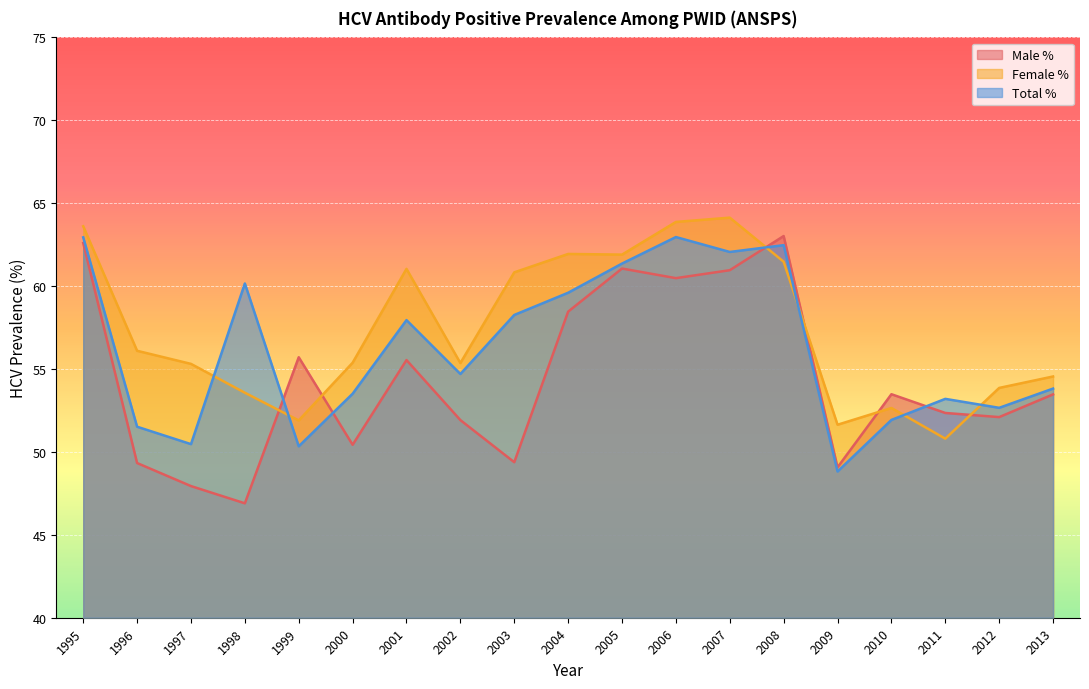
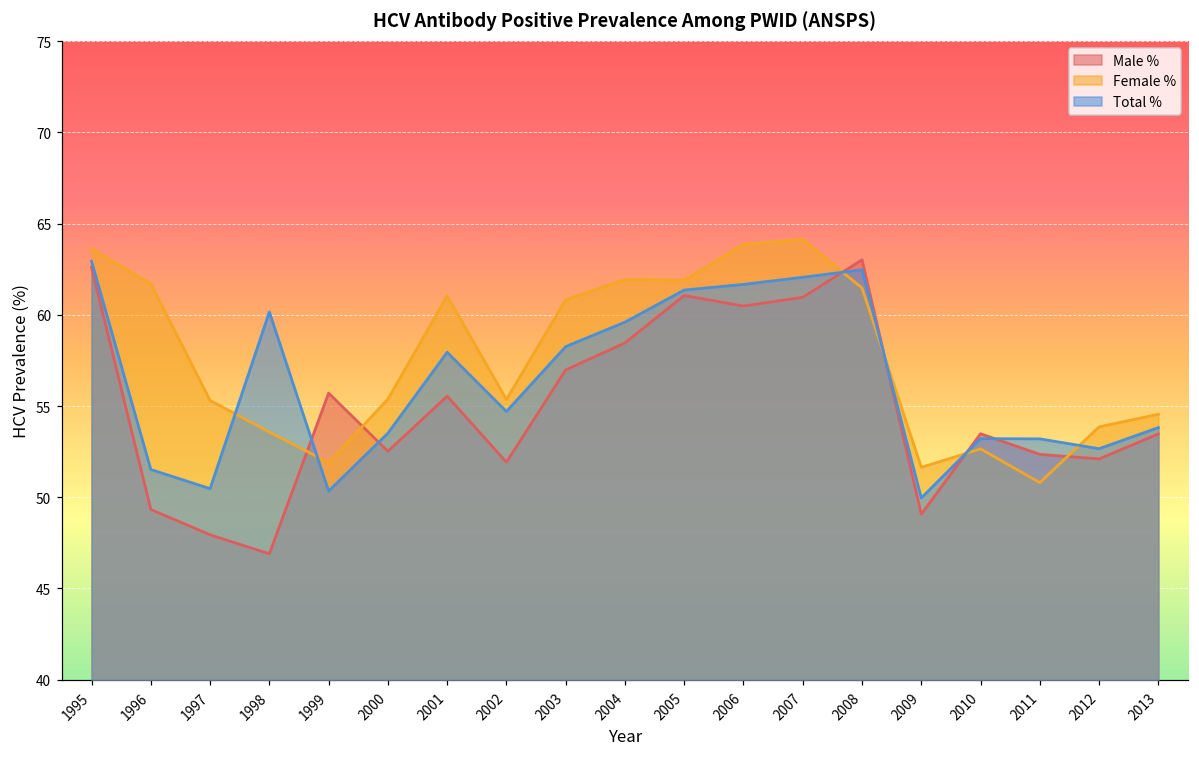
  {
    "Male %": {
      "1995": 62.6,
      "1996": 49.3,
      "1997": 47.9,
      "1998": 46.9,
      "1999": 55.7,
-     "2000": 50.4,
+     "2000": 52.5,
      "2001": 55.5,
      "2002": 51.9,
-     "2003": 49.4,
+     "2003": 57.0,
      "2004": 58.5,
      "2005": 61.1,
      "2006": 60.5,
      "2007": 61.0,
      "2008": 63.0,
      "2009": 49.1,
      "2010": 53.5,
      "2011": 52.4,
      "2012": 52.1,
      "2013": 53.5
    },
    "Female %": {
      "1995": 63.6,
-     "1996": 56.1,
+     "1996": 61.7,
      "1997": 55.3,
      "1998": 53.6,
      "1999": 51.9,
      "2000": 55.4,
      "2001": 61.0,
      "2002": 55.4,
      "2003": 60.8,
      "2004": 61.9,
      "2005": 61.9,
      "2006": 63.9,
      "2007": 64.1,
      "2008": 61.5,
      "2009": 51.6,
      "2010": 52.7,
      "2011": 50.8,
      "2012": 53.9,
      "2013": 54.6
    },
    "Total %": {
      "1995": 62.9,
      "1996": 51.5,
      "1997": 50.5,
      "1998": 60.2,
      "1999": 50.3,
      "2000": 53.5,
      "2001": 58.0,
      "2002": 54.7,
      "2003": 58.3,
      "2004": 59.6,
      "2005": 61.4,
-     "2006": 63.0,
+     "2006": 61.7,
      "2007": 62.1,
      "2008": 62.5,
-     "2009": 48.8,
-     "2010": 51.9,
+     "2009": 50.0,
+     "2010": 53.2,
      "2011": 53.2,
      "2012": 52.7,
      "2013": 53.8
    }
  }
